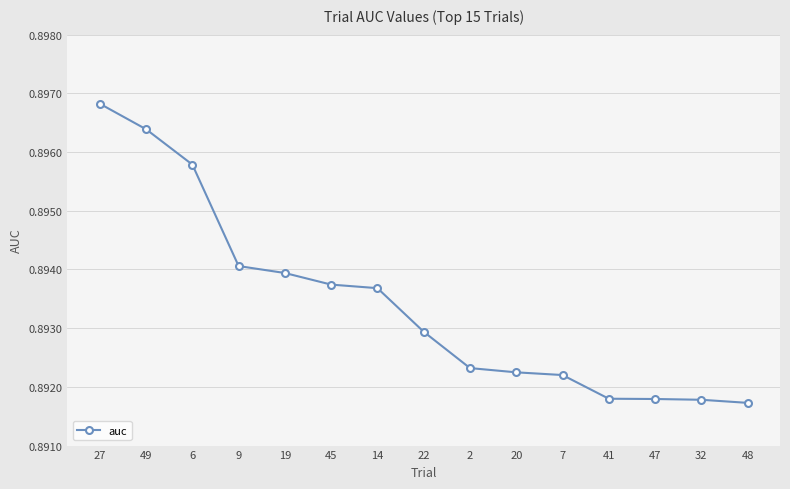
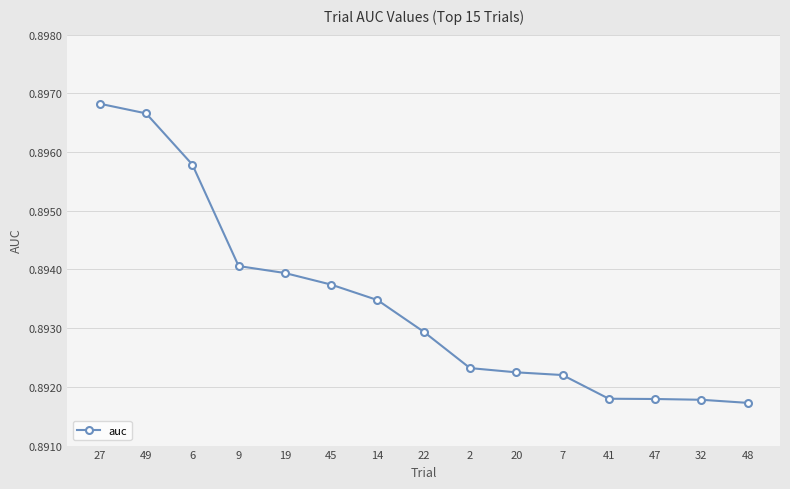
  {
    "27": 0.8968,
-   "49": 0.8964,
+   "49": 0.8967,
    "6": 0.8958,
    "9": 0.8941,
    "19": 0.8939,
    "45": 0.8937,
-   "14": 0.8937,
+   "14": 0.8935,
    "22": 0.8929,
    "2": 0.8923,
    "20": 0.8922,
    "7": 0.8922,
    "41": 0.8918,
    "47": 0.8918,
    "32": 0.8918,
    "48": 0.8917
  }
